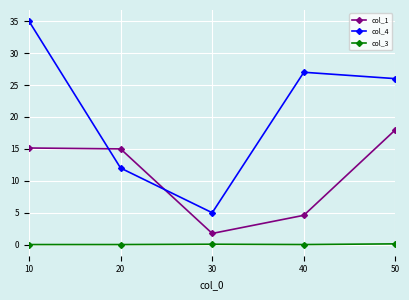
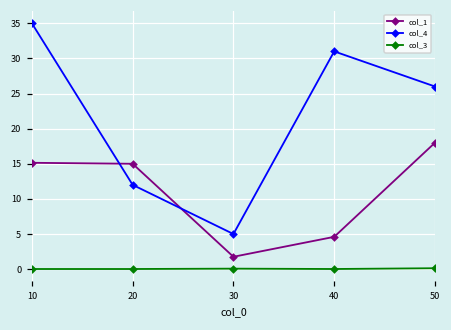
  {
    "col_1": {
      "10": 15,
      "20": 15,
      "30": 2,
      "40": 5,
      "50": 18
    },
    "col_4": {
      "10": 35,
      "20": 12,
      "30": 5,
-     "40": 27,
+     "40": 31,
      "50": 26
    },
    "col_3": {
      "10": 0,
      "20": 0,
      "30": 0,
      "40": 0,
      "50": 0
    }
  }
